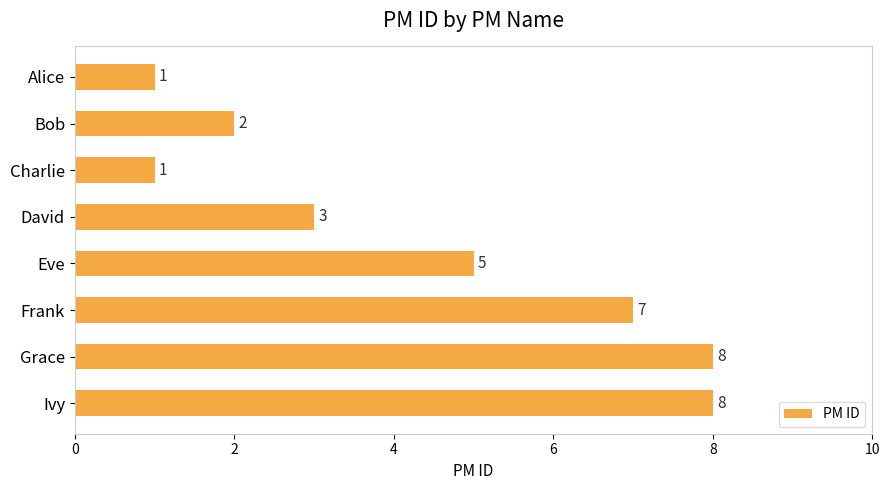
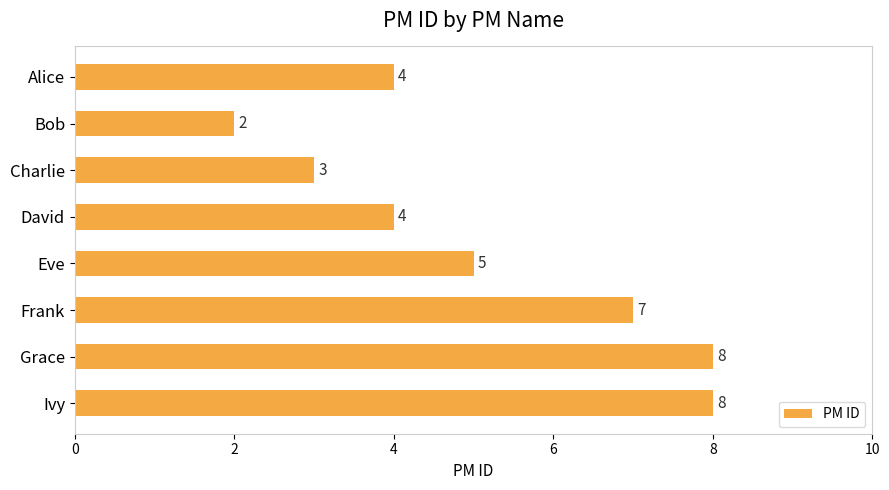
  {
-   "Alice": 1,
+   "Alice": 4,
    "Bob": 2,
-   "Charlie": 1,
-   "David": 3,
+   "Charlie": 3,
+   "David": 4,
    "Eve": 5,
    "Frank": 7,
    "Grace": 8,
    "Ivy": 8
  }
